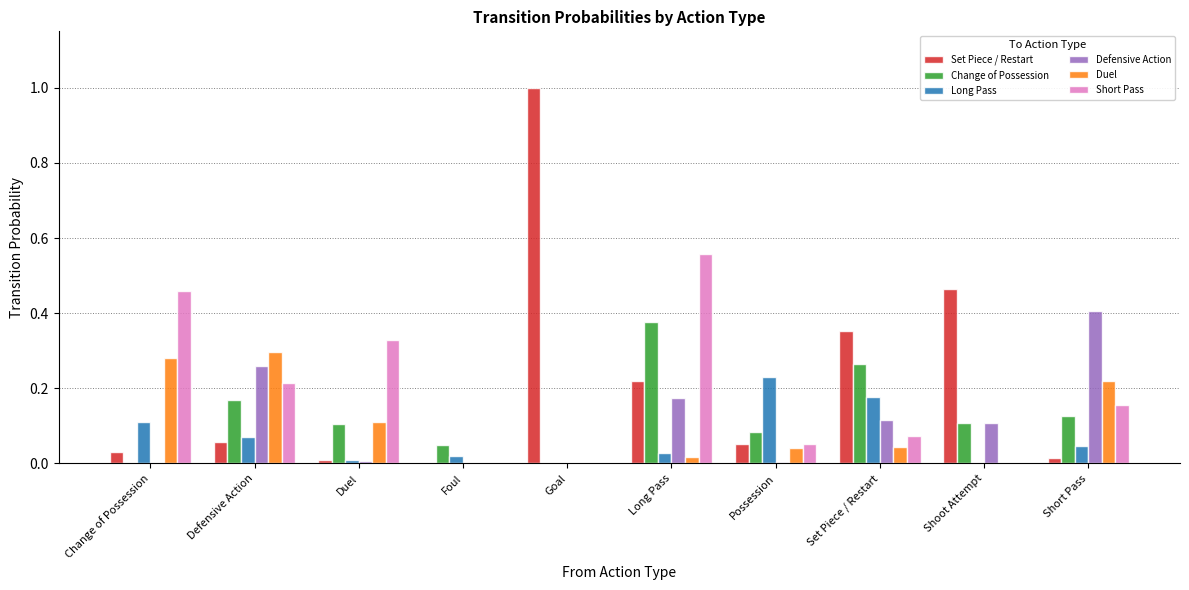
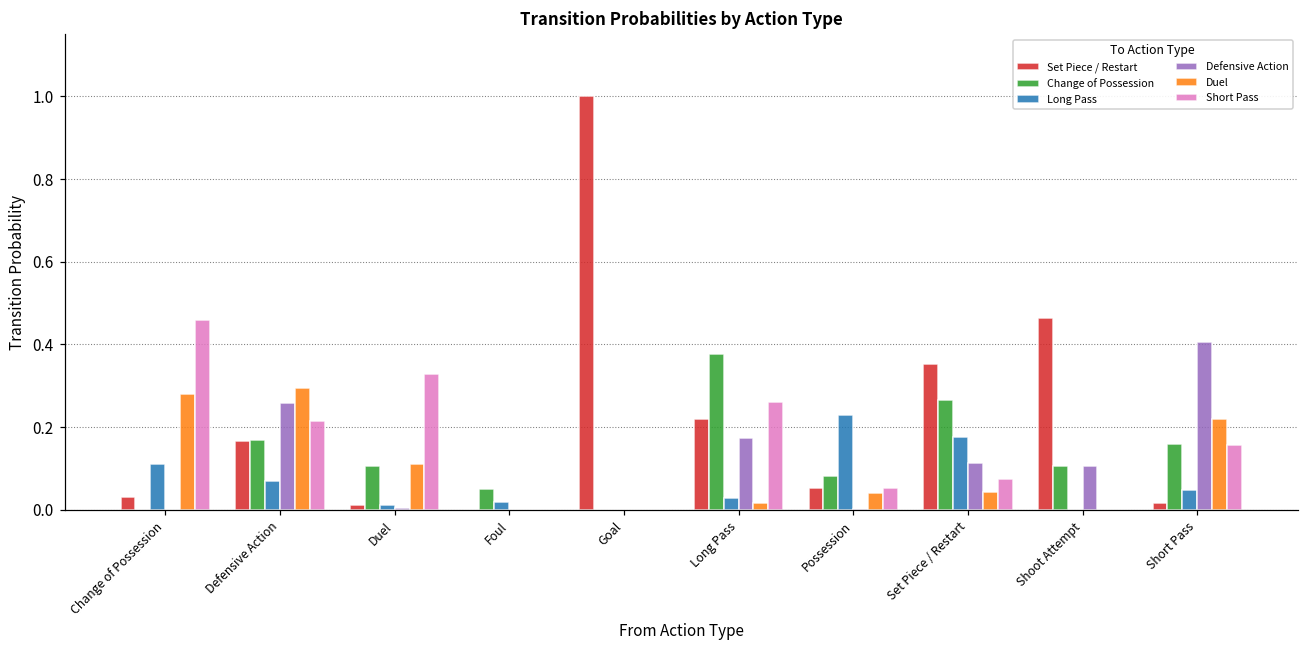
  {
    "Set Piece / Restart": {
      "Change of Possession": 0.03,
-     "Defensive Action": 0.06,
+     "Defensive Action": 0.17,
      "Duel": 0.01,
      "Foul": 0.00,
      "Goal": 1.00,
      "Long Pass": 0.22,
      "Possession": 0.05,
      "Set Piece / Restart": 0.35,
      "Shoot Attempt": 0.46,
      "Short Pass": 0.02
    },
    "Change of Possession": {
      "Change of Possession": 0.00,
      "Defensive Action": 0.17,
      "Duel": 0.10,
      "Foul": 0.05,
      "Goal": 0.00,
      "Long Pass": 0.38,
      "Possession": 0.08,
      "Set Piece / Restart": 0.26,
      "Shoot Attempt": 0.11,
-     "Short Pass": 0.13
+     "Short Pass": 0.16
    },
    "Long Pass": {
      "Change of Possession": 0.11,
      "Defensive Action": 0.07,
      "Duel": 0.01,
      "Foul": 0.02,
      "Goal": 0.00,
      "Long Pass": 0.03,
      "Possession": 0.23,
      "Set Piece / Restart": 0.18,
      "Shoot Attempt": 0.00,
      "Short Pass": 0.05
    },
    "Defensive Action": {
      "Change of Possession": 0.00,
      "Defensive Action": 0.26,
      "Foul": 0.00,
      "Goal": 0.00,
      "Long Pass": 0.17,
      "Set Piece / Restart": 0.11,
      "Shoot Attempt": 0.11,
      "Short Pass": 0.41
    },
    "Duel": {
      "Change of Possession": 0.28,
      "Defensive Action": 0.30,
      "Duel": 0.11,
      "Foul": 0.00,
      "Goal": 0.00,
      "Long Pass": 0.02,
      "Possession": 0.04,
      "Set Piece / Restart": 0.04,
      "Shoot Attempt": 0.00,
      "Short Pass": 0.22
    },
    "Short Pass": {
      "Change of Possession": 0.46,
      "Defensive Action": 0.21,
      "Duel": 0.33,
      "Foul": 0.00,
      "Goal": 0.00,
-     "Long Pass": 0.56,
+     "Long Pass": 0.26,
      "Possession": 0.05,
      "Set Piece / Restart": 0.07,
      "Shoot Attempt": 0.00,
      "Short Pass": 0.16
    }
  }
